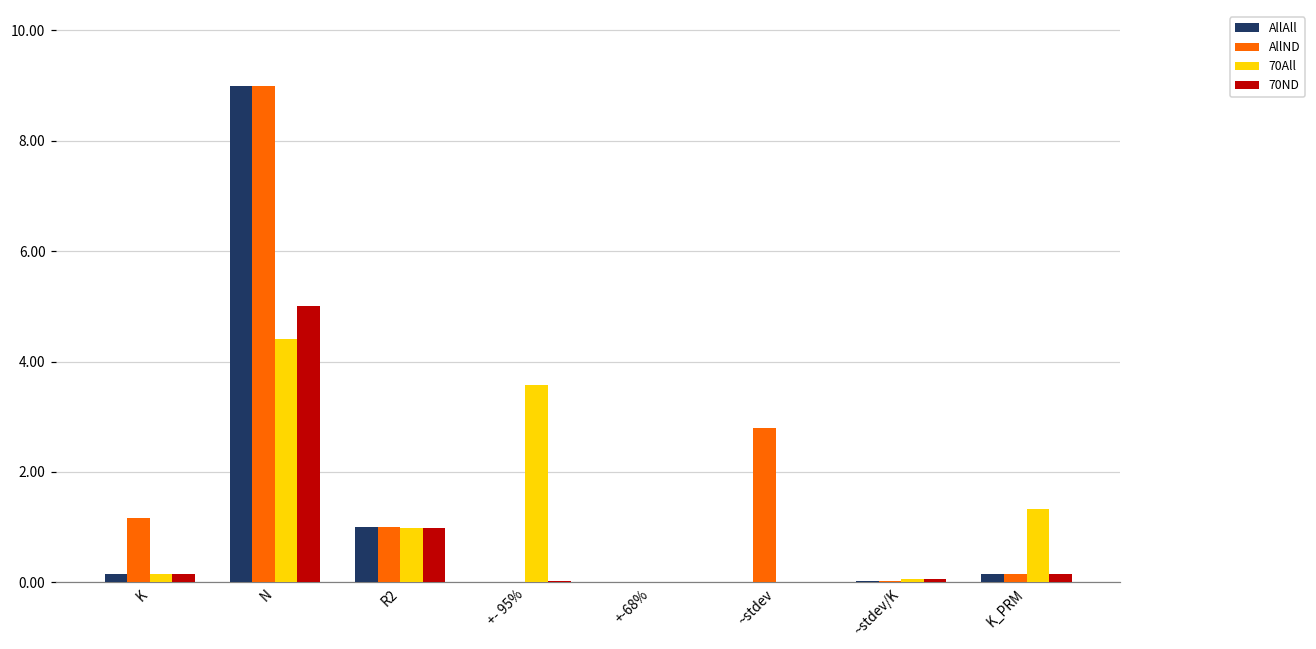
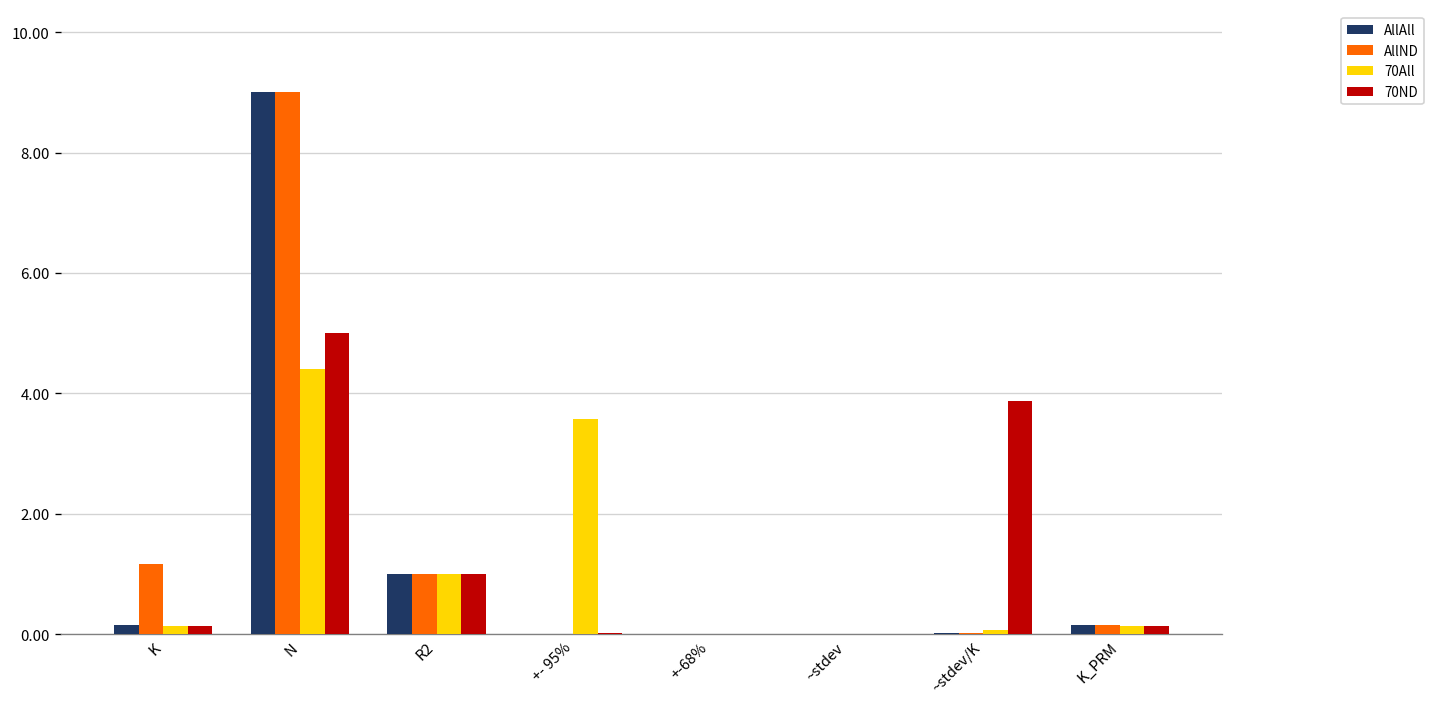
  {
    "AllAll": {
      "K": 0.1,
      "N": 9.0,
      "R2": 1.0,
      "K_PRM": 0.1
    },
    "AllND": {
      "K": 1.2,
      "N": 9.0,
      "R2": 1.0,
-     "~stdev": 2.8,
+     "~stdev": 0.0,
      "K_PRM": 0.1
    },
    "70All": {
      "K": 0.1,
      "N": 4.4,
      "R2": 1.0,
      "+- 95%": 3.6,
      "~stdev/K": 0.1,
-     "K_PRM": 1.3
+     "K_PRM": 0.1
    },
    "70ND": {
      "K": 0.1,
      "N": 5.0,
      "R2": 1.0,
-     "~stdev/K": 0.1,
+     "~stdev/K": 3.9,
      "K_PRM": 0.1
    }
  }
